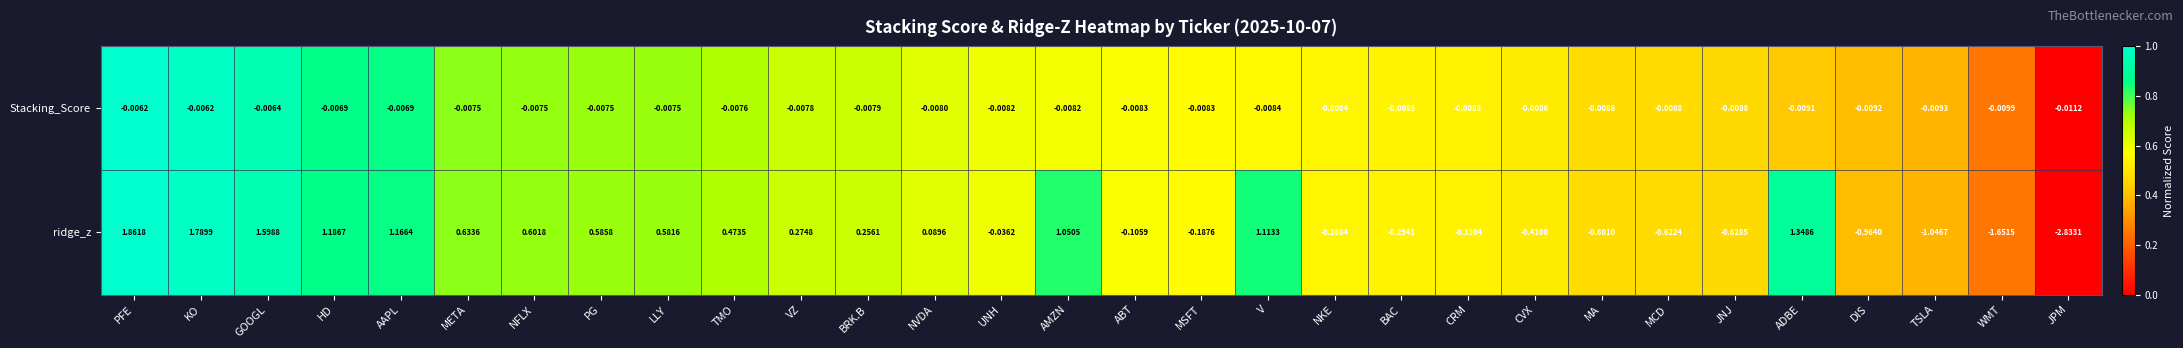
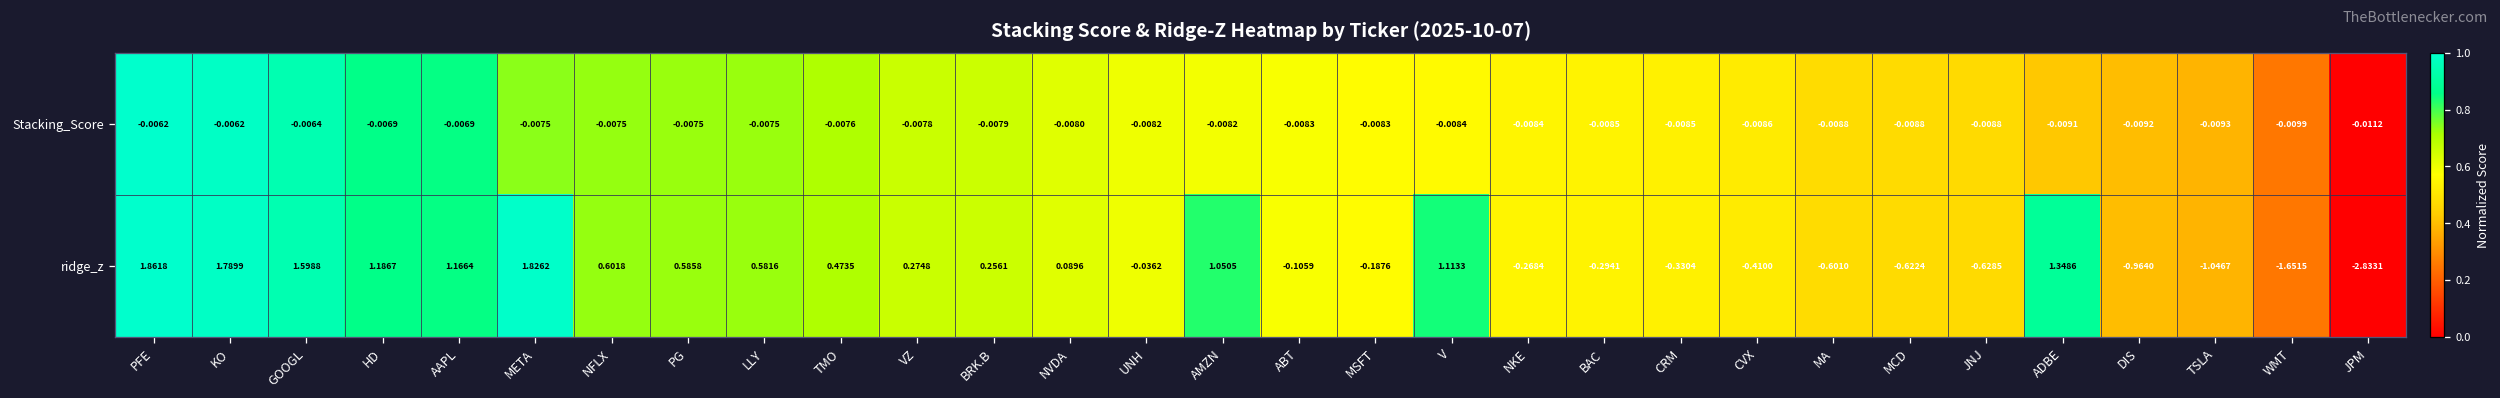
  {
    "Stacking_Score": {
      "PFE": -0.0062,
      "KO": -0.0062,
      "GOOGL": -0.0064,
      "HD": -0.0069,
      "AAPL": -0.0069,
      "META": -0.0075,
      "NFLX": -0.0075,
      "PG": -0.0075,
      "LLY": -0.0075,
      "TMO": -0.0076,
      "VZ": -0.0078,
      "BRK.B": -0.0079,
      "NVDA": -0.0080,
      "UNH": -0.0082,
      "AMZN": -0.0082,
      "ABT": -0.0083,
      "MSFT": -0.0083,
      "V": -0.0084,
      "NKE": -0.0084,
      "BAC": -0.0085,
      "CRM": -0.0085,
      "CVX": -0.0086,
      "MA": -0.0088,
      "MCD": -0.0088,
      "JNJ": -0.0088,
      "ADBE": -0.0091,
      "DIS": -0.0092,
      "TSLA": -0.0093,
      "WMT": -0.0099,
      "JPM": -0.0112
    },
    "ridge_z": {
      "PFE": 1.8618,
      "KO": 1.7899,
      "GOOGL": 1.5988,
      "HD": 1.1867,
      "AAPL": 1.1664,
-     "META": 0.6336,
+     "META": 1.8262,
      "NFLX": 0.6018,
      "PG": 0.5858,
      "LLY": 0.5816,
      "TMO": 0.4735,
      "VZ": 0.2748,
      "BRK.B": 0.2561,
      "NVDA": 0.0896,
      "UNH": -0.0362,
      "AMZN": 1.0505,
      "ABT": -0.1059,
      "MSFT": -0.1876,
      "V": 1.1133,
      "NKE": -0.2684,
      "BAC": -0.2941,
      "CRM": -0.3304,
      "CVX": -0.4100,
      "MA": -0.6010,
      "MCD": -0.6224,
      "JNJ": -0.6285,
      "ADBE": 1.3486,
      "DIS": -0.9640,
      "TSLA": -1.0467,
      "WMT": -1.6515,
      "JPM": -2.8331
    }
  }
